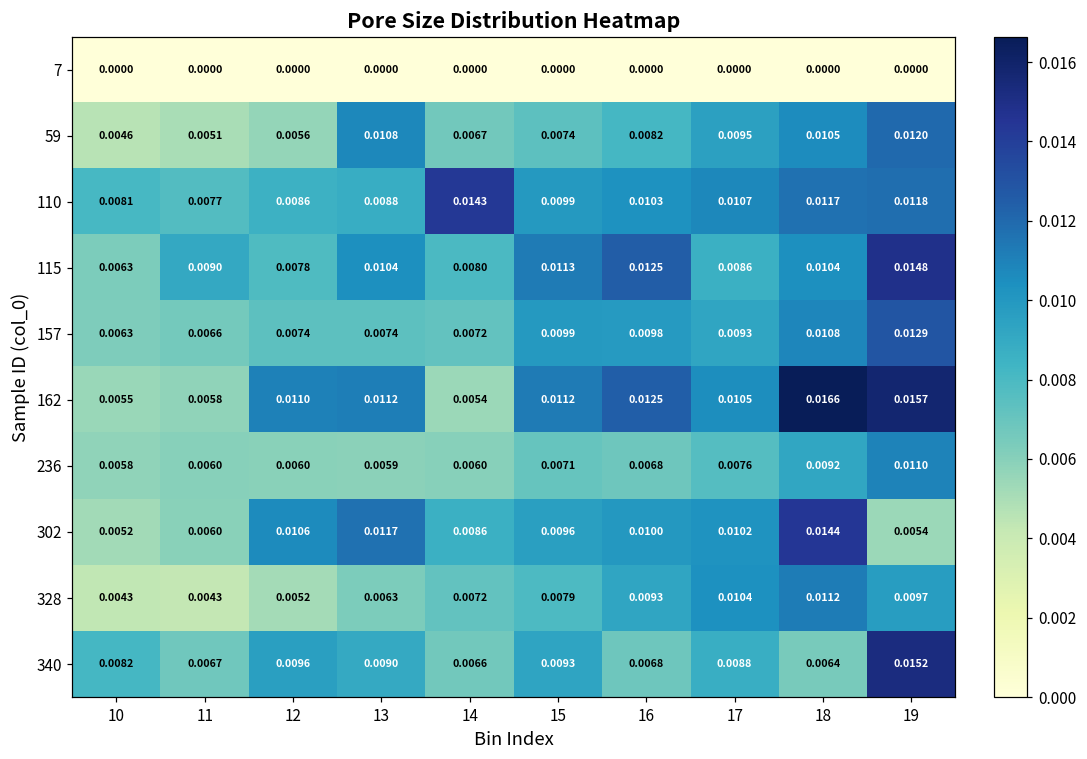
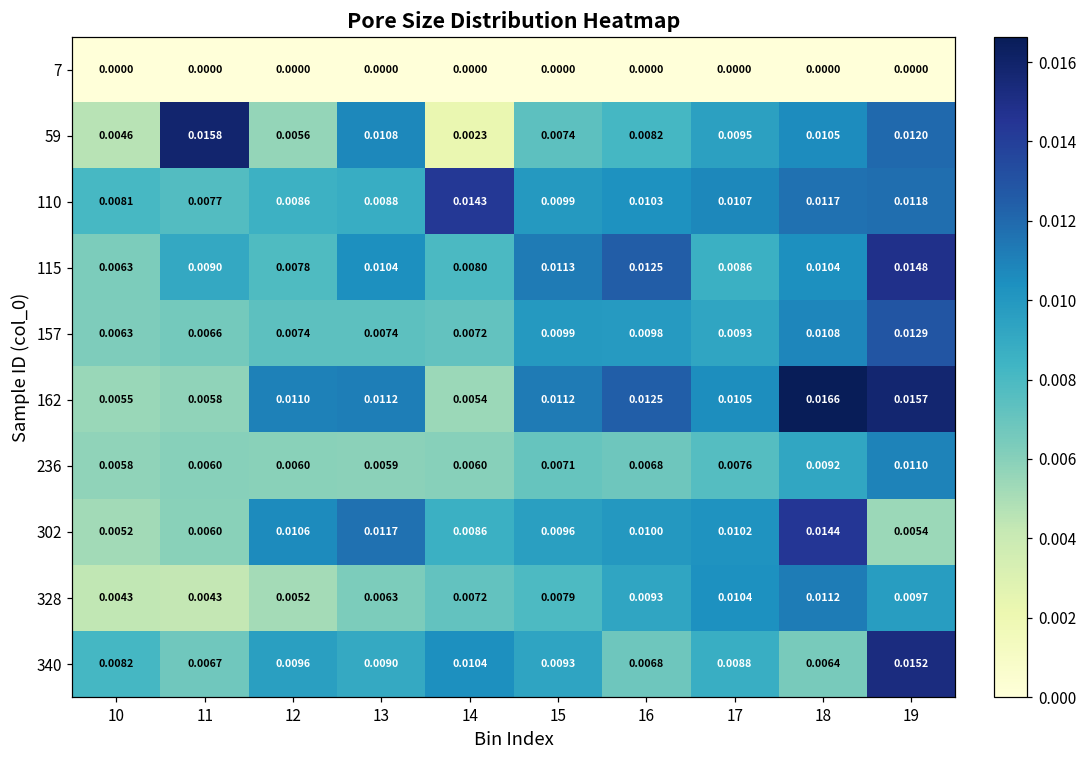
  {
    "7": {
      "10": 0.0000,
      "11": 0.0000,
      "12": 0.0000,
      "13": 0.0000,
      "14": 0.0000,
      "15": 0.0000,
      "16": 0.0000,
      "17": 0.0000,
      "18": 0.0000,
      "19": 0.0000
    },
    "59": {
      "10": 0.0046,
-     "11": 0.0051,
+     "11": 0.0158,
      "12": 0.0056,
      "13": 0.0108,
-     "14": 0.0067,
+     "14": 0.0023,
      "15": 0.0074,
      "16": 0.0082,
      "17": 0.0095,
      "18": 0.0105,
      "19": 0.0120
    },
    "110": {
      "10": 0.0081,
      "11": 0.0077,
      "12": 0.0086,
      "13": 0.0088,
      "14": 0.0143,
      "15": 0.0099,
      "16": 0.0103,
      "17": 0.0107,
      "18": 0.0117,
      "19": 0.0118
    },
    "115": {
      "10": 0.0063,
      "11": 0.0090,
      "12": 0.0078,
      "13": 0.0104,
      "14": 0.0080,
      "15": 0.0113,
      "16": 0.0125,
      "17": 0.0086,
      "18": 0.0104,
      "19": 0.0148
    },
    "157": {
      "10": 0.0063,
      "11": 0.0066,
      "12": 0.0074,
      "13": 0.0074,
      "14": 0.0072,
      "15": 0.0099,
      "16": 0.0098,
      "17": 0.0093,
      "18": 0.0108,
      "19": 0.0129
    },
    "162": {
      "10": 0.0055,
      "11": 0.0058,
      "12": 0.0110,
      "13": 0.0112,
      "14": 0.0054,
      "15": 0.0112,
      "16": 0.0125,
      "17": 0.0105,
      "18": 0.0166,
      "19": 0.0157
    },
    "236": {
      "10": 0.0058,
      "11": 0.0060,
      "12": 0.0060,
      "13": 0.0059,
      "14": 0.0060,
      "15": 0.0071,
      "16": 0.0068,
      "17": 0.0076,
      "18": 0.0092,
      "19": 0.0110
    },
    "302": {
      "10": 0.0052,
      "11": 0.0060,
      "12": 0.0106,
      "13": 0.0117,
      "14": 0.0086,
      "15": 0.0096,
      "16": 0.0100,
      "17": 0.0102,
      "18": 0.0144,
      "19": 0.0054
    },
    "328": {
      "10": 0.0043,
      "11": 0.0043,
      "12": 0.0052,
      "13": 0.0063,
      "14": 0.0072,
      "15": 0.0079,
      "16": 0.0093,
      "17": 0.0104,
      "18": 0.0112,
      "19": 0.0097
    },
    "340": {
      "10": 0.0082,
      "11": 0.0067,
      "12": 0.0096,
      "13": 0.0090,
-     "14": 0.0066,
+     "14": 0.0104,
      "15": 0.0093,
      "16": 0.0068,
      "17": 0.0088,
      "18": 0.0064,
      "19": 0.0152
    }
  }
